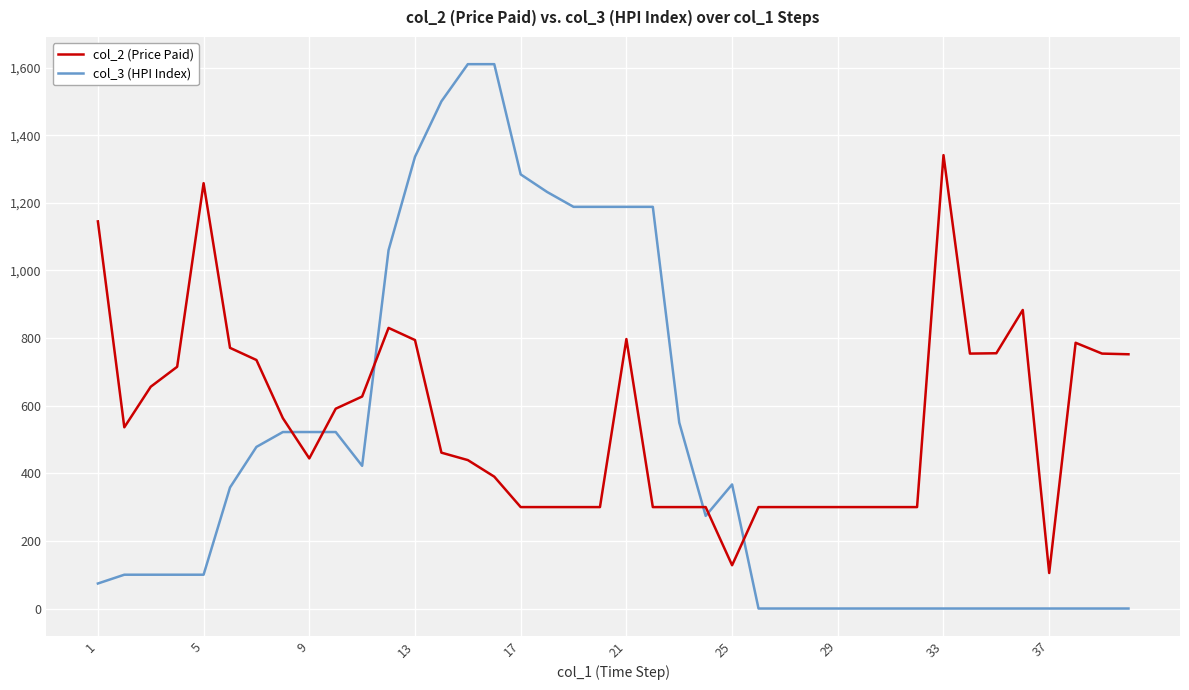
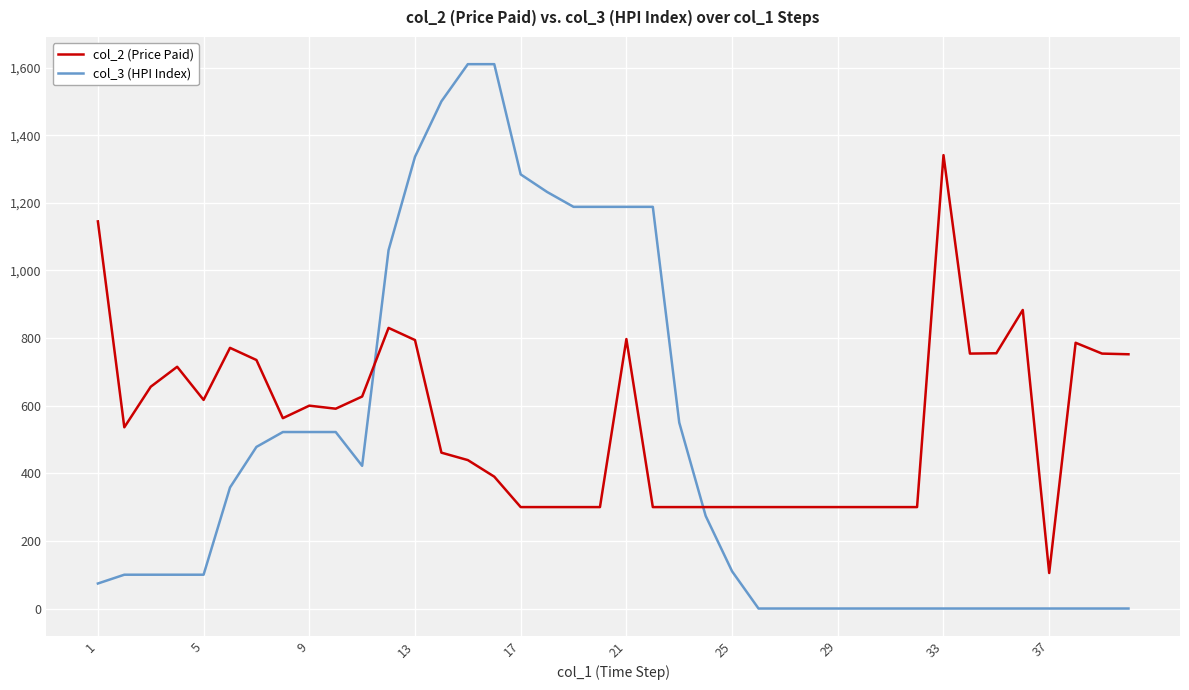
  {
    "col_2 (Price Paid)": {
      "1": "1,150",
-     "5": "1,260",
-     "9": "440",
+     "5": "620",
+     "9": "600",
      "13": "790",
      "17": "300",
      "21": "800",
-     "25": "130",
+     "25": "300",
      "29": "300",
      "33": "1,340",
      "37": "110"
    },
    "col_3 (HPI Index)": {
      "1": "70",
      "5": "100",
      "9": "520",
      "13": "1,340",
      "17": "1,280",
      "21": "1,190",
-     "25": "370",
+     "25": "110",
      "29": "0",
      "33": "0",
      "37": "0"
    }
  }
